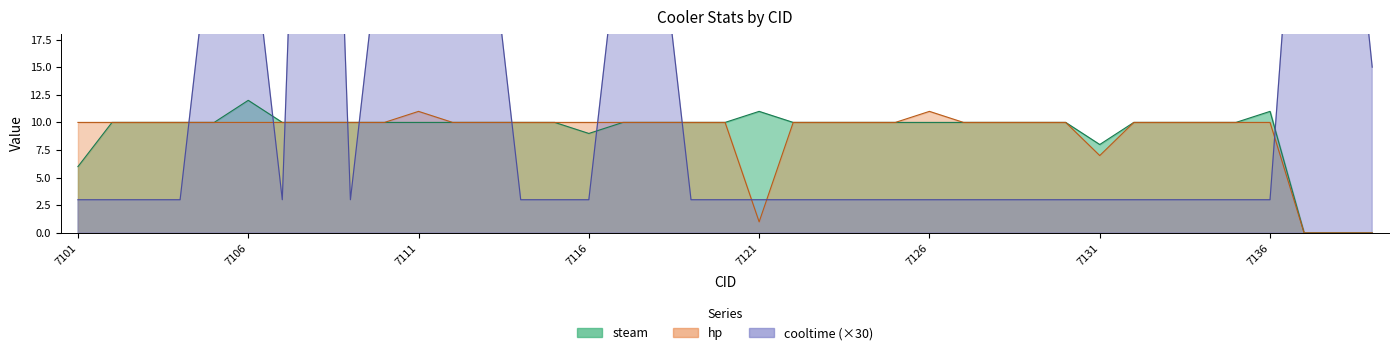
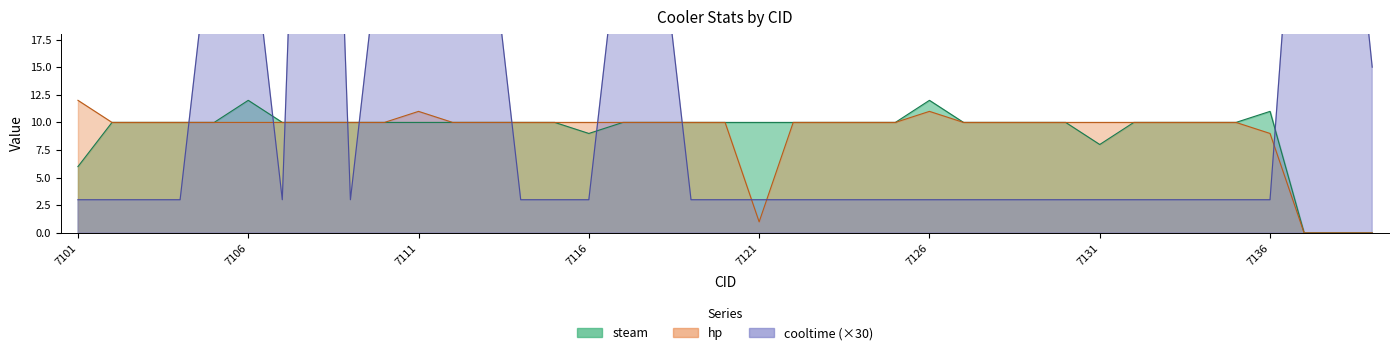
  {
    "steam": {
      "7101": 6,
      "7106": 12,
      "7111": 10,
      "7116": 9,
-     "7121": 11,
-     "7126": 10,
+     "7121": 10,
+     "7126": 12,
      "7131": 8,
      "7136": 11
    },
    "hp": {
-     "7101": 10,
+     "7101": 12,
      "7106": 10,
      "7111": 11,
      "7116": 10,
      "7121": 1,
      "7126": 11,
-     "7131": 7,
-     "7136": 10
+     "7131": 10,
+     "7136": 9
    },
    "cooltime (×30)": {
      "7101": 3,
      "7116": 3,
      "7121": 3,
      "7126": 3,
      "7131": 3,
      "7136": 3
    }
  }
